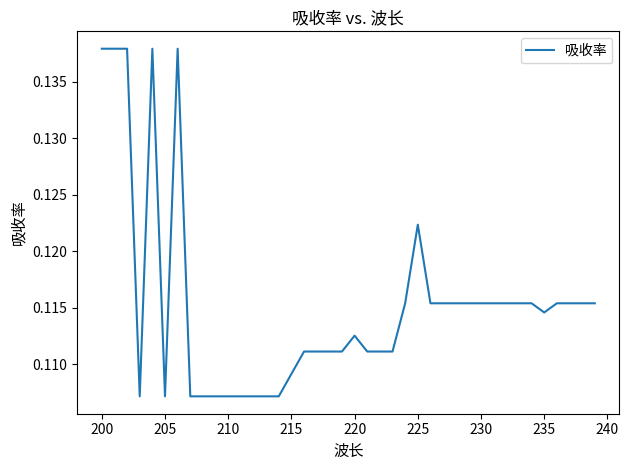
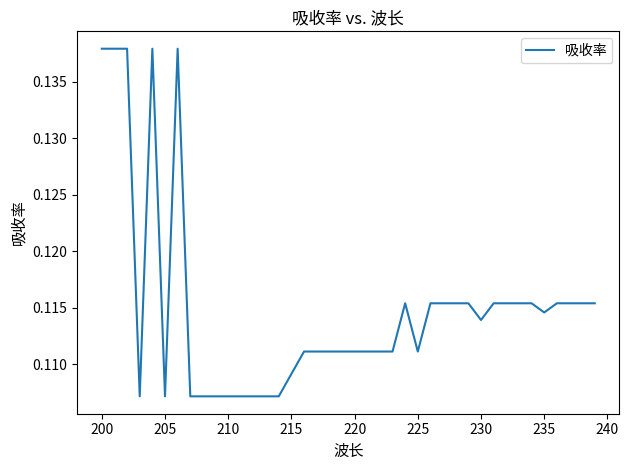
  {
    "200": 0.1379,
    "205": 0.1071,
    "210": 0.1071,
    "215": 0.1091,
-   "220": 0.1125,
-   "225": 0.1223,
-   "230": 0.1154,
+   "220": 0.1111,
+   "225": 0.1111,
+   "230": 0.1139,
    "235": 0.1146
  }
